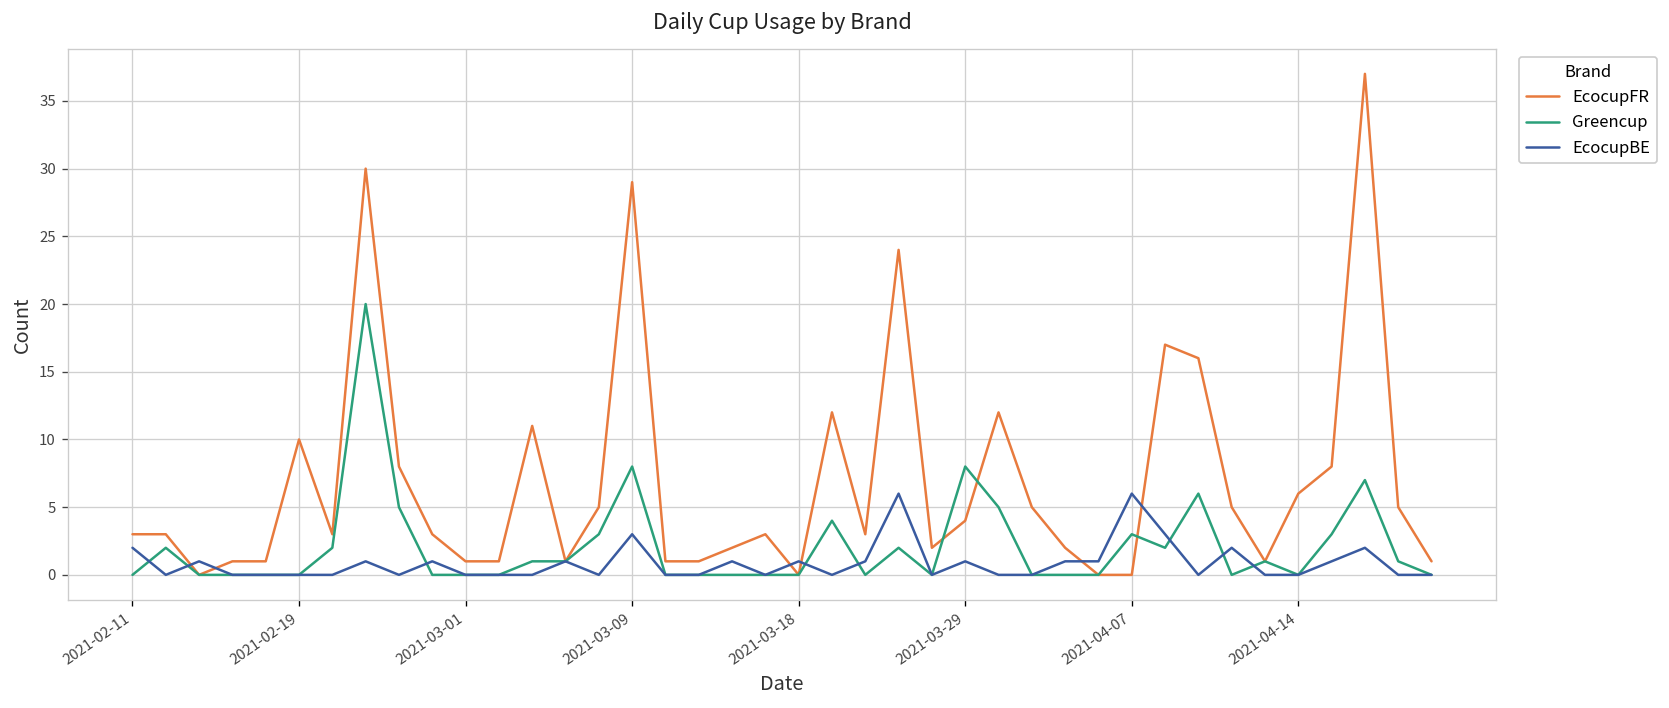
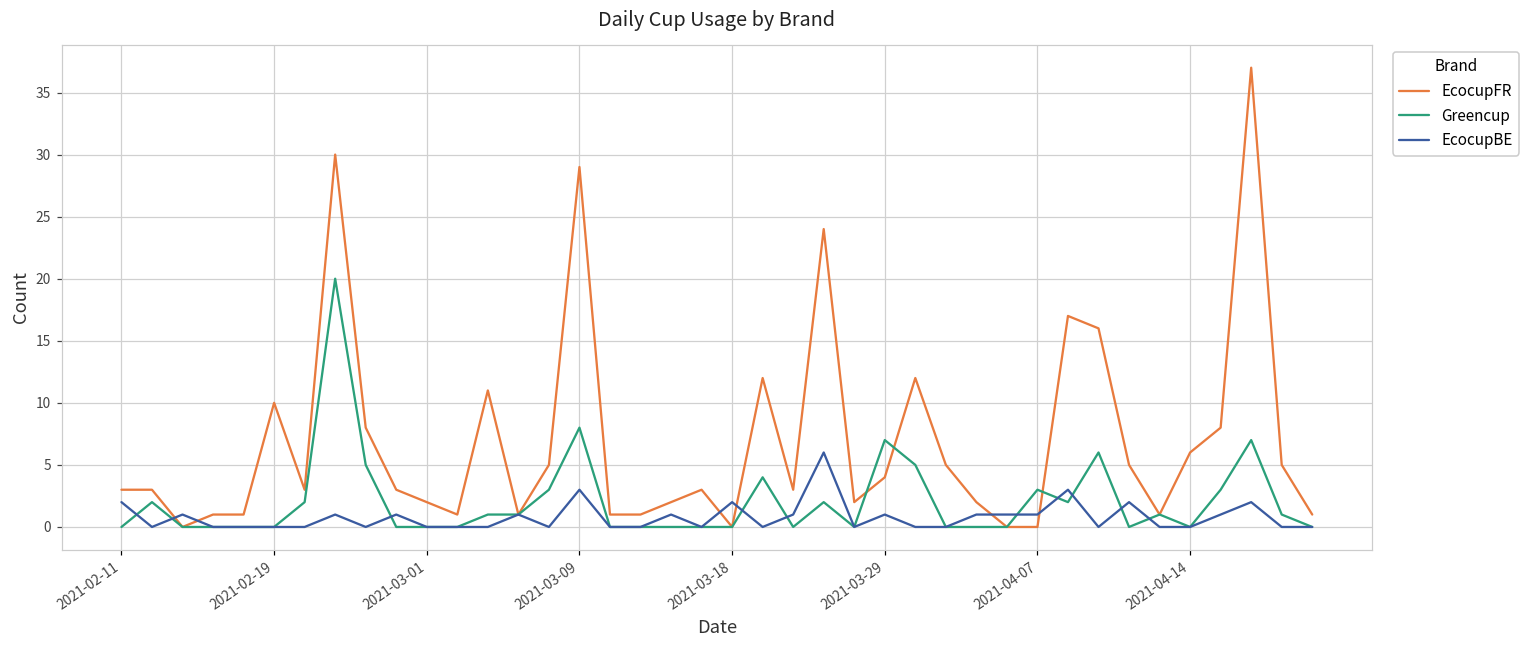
  {
    "EcocupFR": {
      "2021-02-11": 3,
      "2021-02-19": 10,
-     "2021-03-01": 1,
+     "2021-03-01": 2,
      "2021-03-09": 29,
      "2021-03-29": 4,
      "2021-04-07": 0,
      "2021-04-14": 6
    },
    "Greencup": {
      "2021-02-11": 0,
      "2021-03-09": 8,
-     "2021-03-29": 8,
+     "2021-03-29": 7,
      "2021-04-07": 3
    },
    "EcocupBE": {
      "2021-02-11": 2,
      "2021-03-09": 3,
-     "2021-03-18": 1,
+     "2021-03-18": 2,
      "2021-03-29": 1,
-     "2021-04-07": 6
+     "2021-04-07": 1
    }
  }
